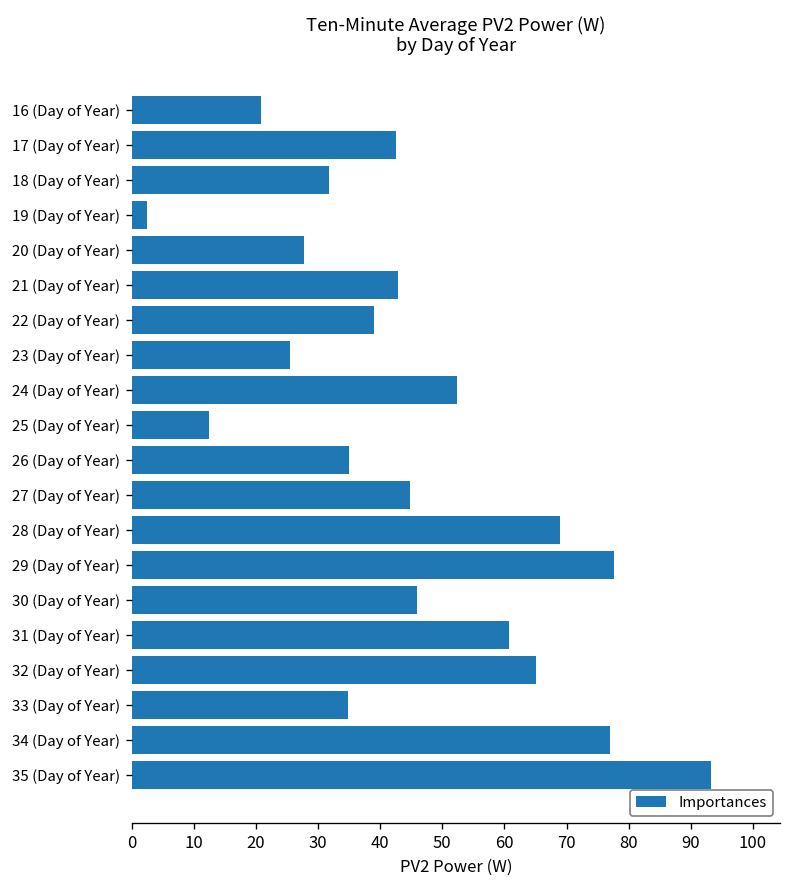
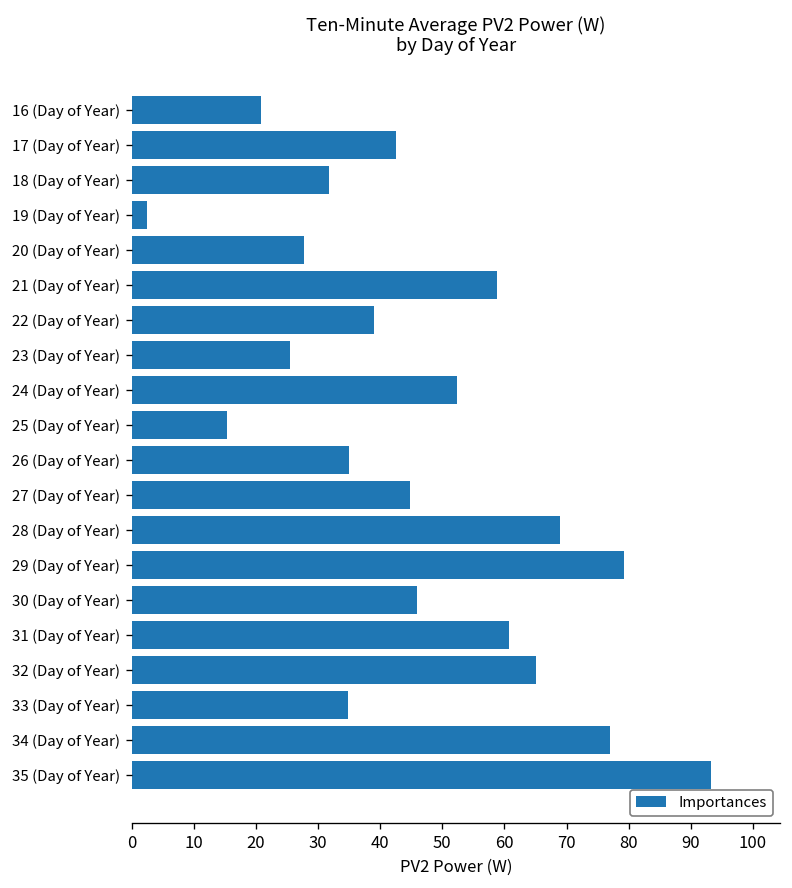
  {
    "16 (Day of Year)": 21,
    "17 (Day of Year)": 42,
    "18 (Day of Year)": 32,
    "19 (Day of Year)": 3,
    "20 (Day of Year)": 28,
-   "21 (Day of Year)": 43,
+   "21 (Day of Year)": 59,
    "22 (Day of Year)": 39,
    "23 (Day of Year)": 26,
    "24 (Day of Year)": 52,
-   "25 (Day of Year)": 13,
+   "25 (Day of Year)": 15,
    "26 (Day of Year)": 35,
    "27 (Day of Year)": 45,
    "28 (Day of Year)": 69,
-   "29 (Day of Year)": 78,
+   "29 (Day of Year)": 79,
    "30 (Day of Year)": 46,
    "31 (Day of Year)": 61,
    "32 (Day of Year)": 65,
    "33 (Day of Year)": 35,
    "34 (Day of Year)": 77,
    "35 (Day of Year)": 93
  }
